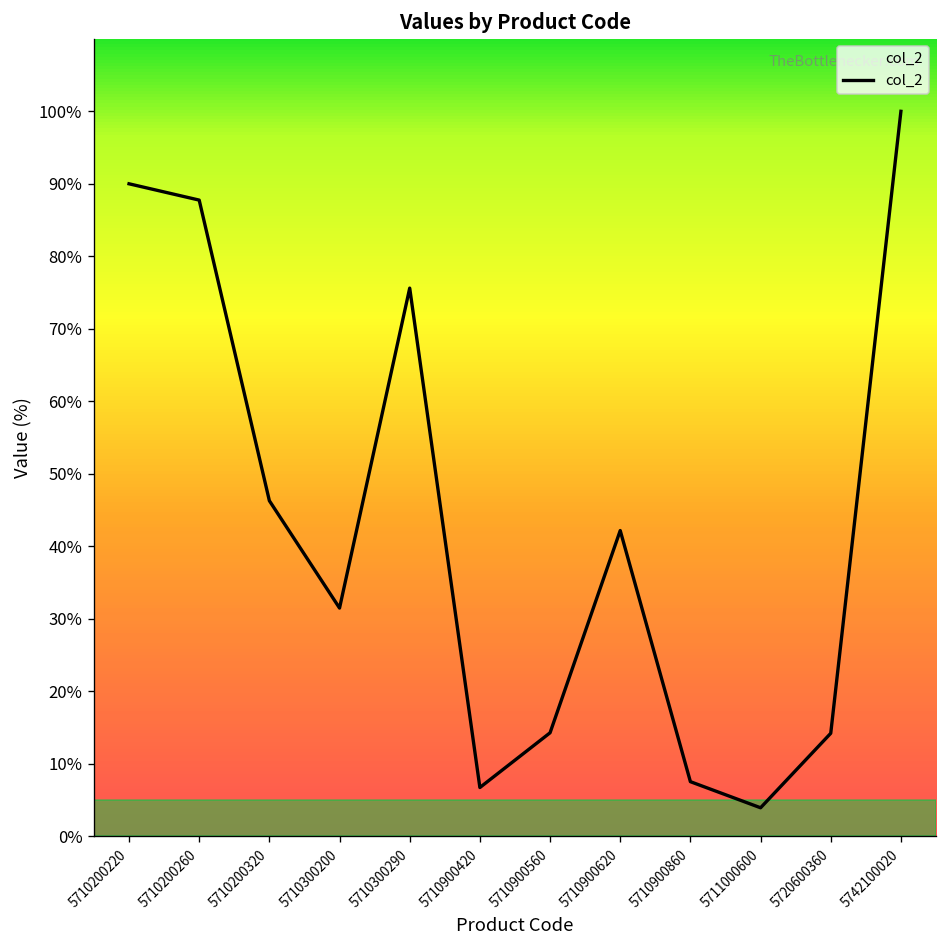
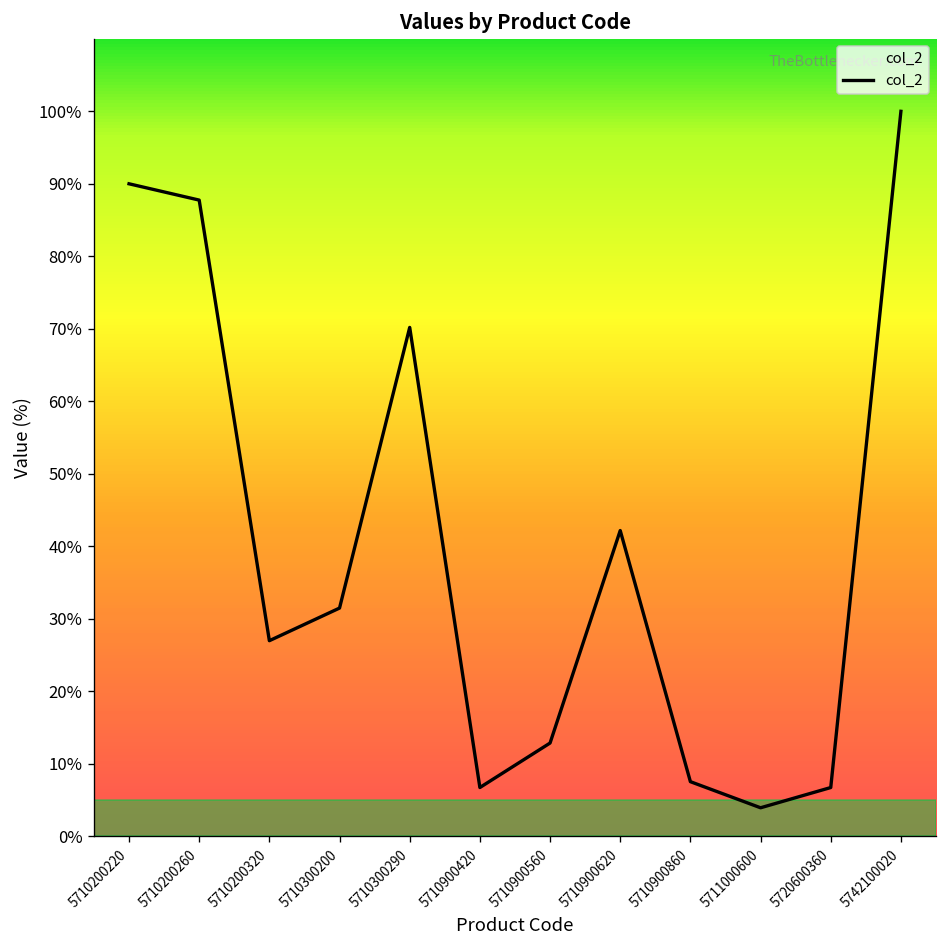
  {
    "5710200220": "90%",
    "5710200260": "88%",
-   "5710200320": "46%",
+   "5710200320": "27%",
    "5710300200": "32%",
-   "5710300290": "76%",
+   "5710300290": "70%",
    "5710900420": "7%",
-   "5710900560": "14%",
+   "5710900560": "13%",
    "5710900620": "42%",
    "5710900860": "8%",
-   "5720600360": "14%",
+   "5720600360": "7%",
    "5742100020": "100%"
  }
